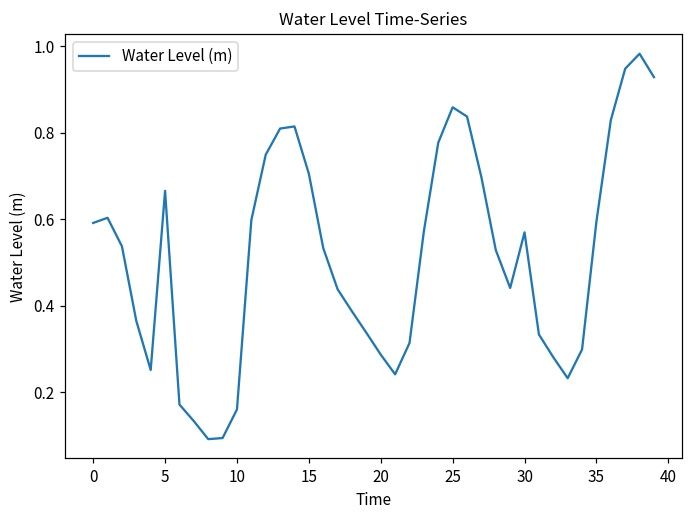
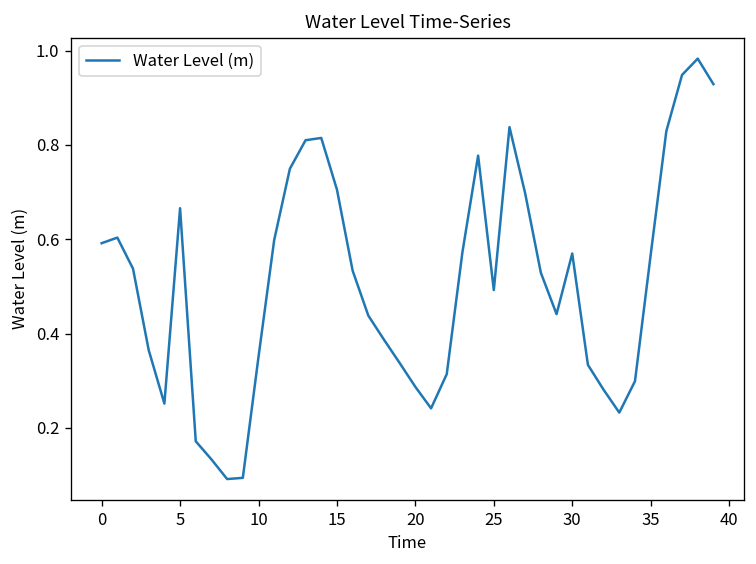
  {
    "0": 0.59,
    "5": 0.67,
-   "10": 0.16,
+   "10": 0.35,
    "15": 0.71,
    "20": 0.29,
-   "25": 0.86,
+   "25": 0.49,
    "30": 0.57,
-   "35": 0.60
+   "35": 0.57
  }
